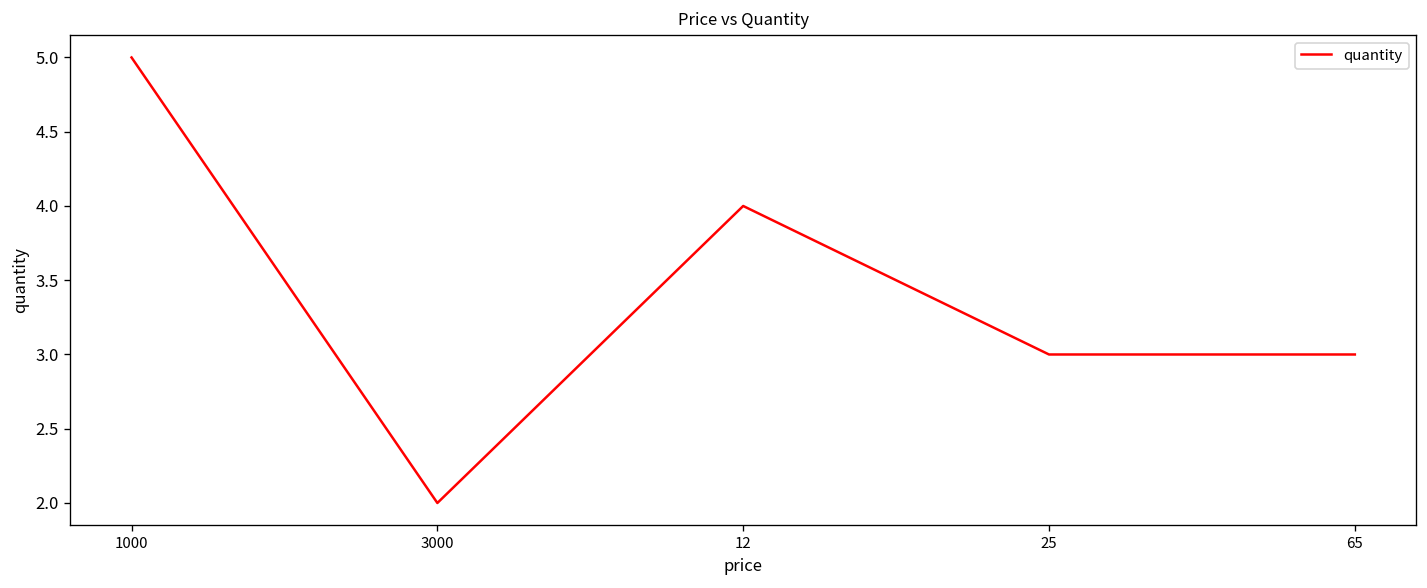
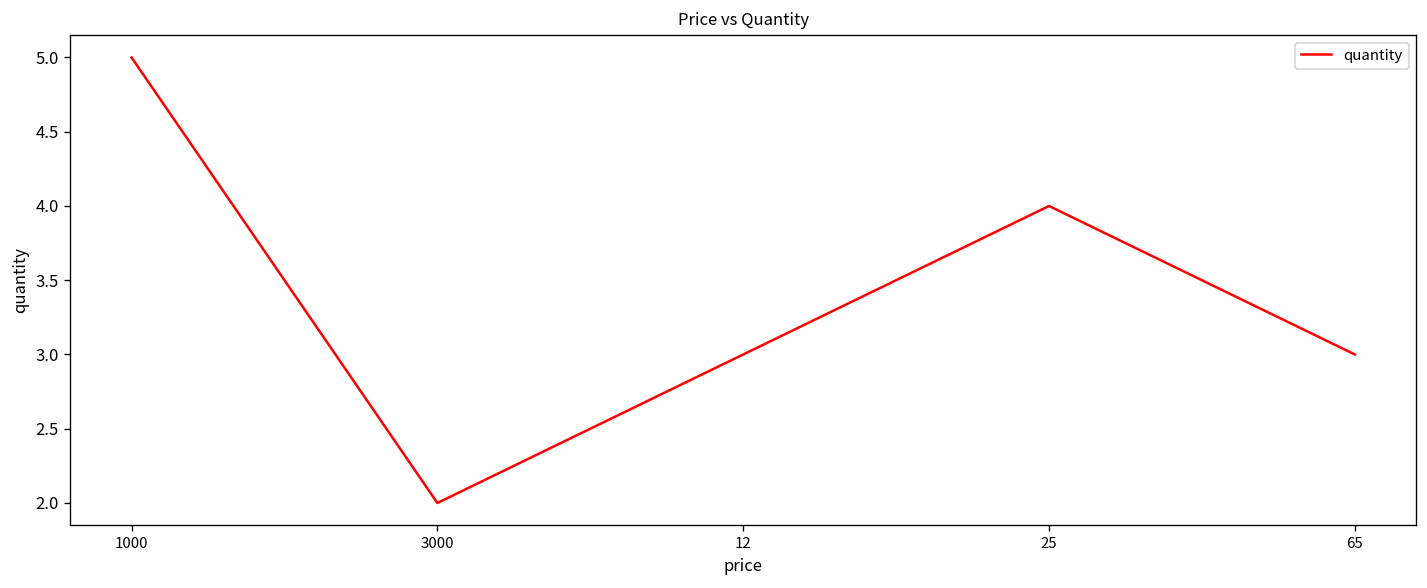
  {
    "1000": 5,
    "3000": 2,
-   "12": 4,
-   "25": 3,
+   "12": 3,
+   "25": 4,
    "65": 3
  }
